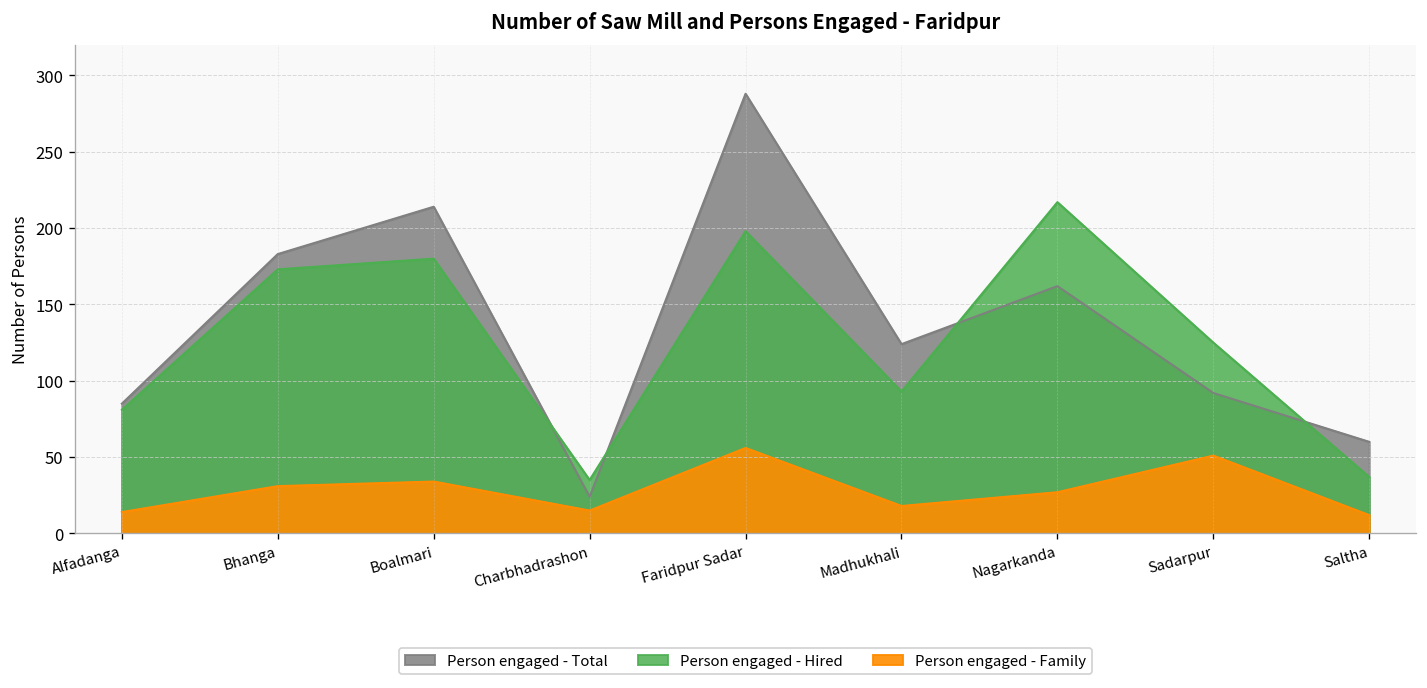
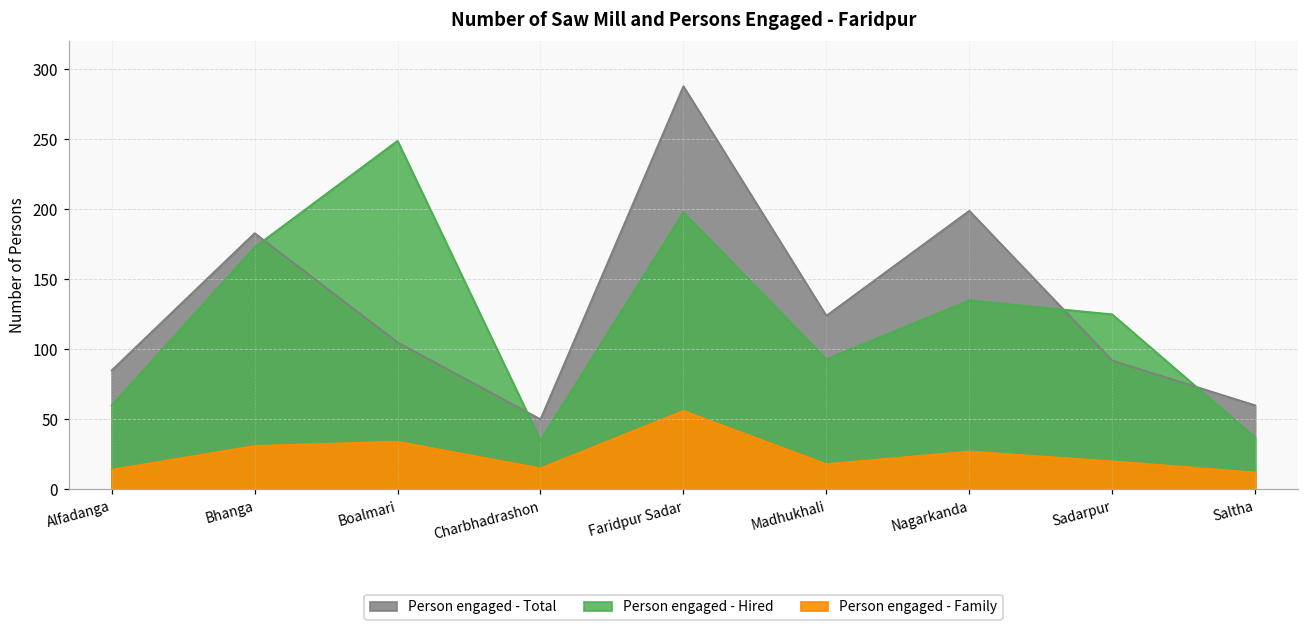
  {
    "Person engaged - Total": {
      "Alfadanga": 85,
      "Bhanga": 183,
-     "Boalmari": 214,
-     "Charbhadrashon": 24,
+     "Boalmari": 105,
+     "Charbhadrashon": 50,
      "Faridpur Sadar": 288,
      "Madhukhali": 124,
-     "Nagarkanda": 162,
+     "Nagarkanda": 199,
      "Sadarpur": 92,
      "Saltha": 60
    },
    "Person engaged - Hired": {
-     "Alfadanga": 81,
+     "Alfadanga": 60,
      "Bhanga": 173,
-     "Boalmari": 180,
+     "Boalmari": 249,
      "Charbhadrashon": 35,
      "Faridpur Sadar": 198,
      "Madhukhali": 93,
-     "Nagarkanda": 217,
+     "Nagarkanda": 135,
      "Sadarpur": 125,
      "Saltha": 37
    },
    "Person engaged - Family": {
      "Alfadanga": 14,
      "Bhanga": 31,
      "Boalmari": 34,
      "Charbhadrashon": 15,
      "Faridpur Sadar": 56,
      "Madhukhali": 18,
      "Nagarkanda": 27,
-     "Sadarpur": 51,
+     "Sadarpur": 20,
      "Saltha": 12
    }
  }
